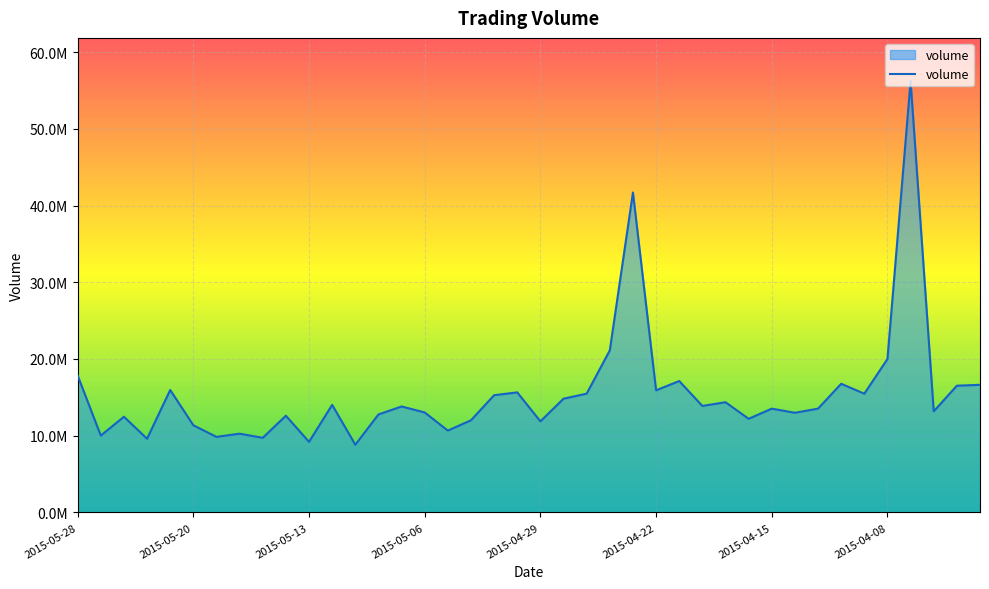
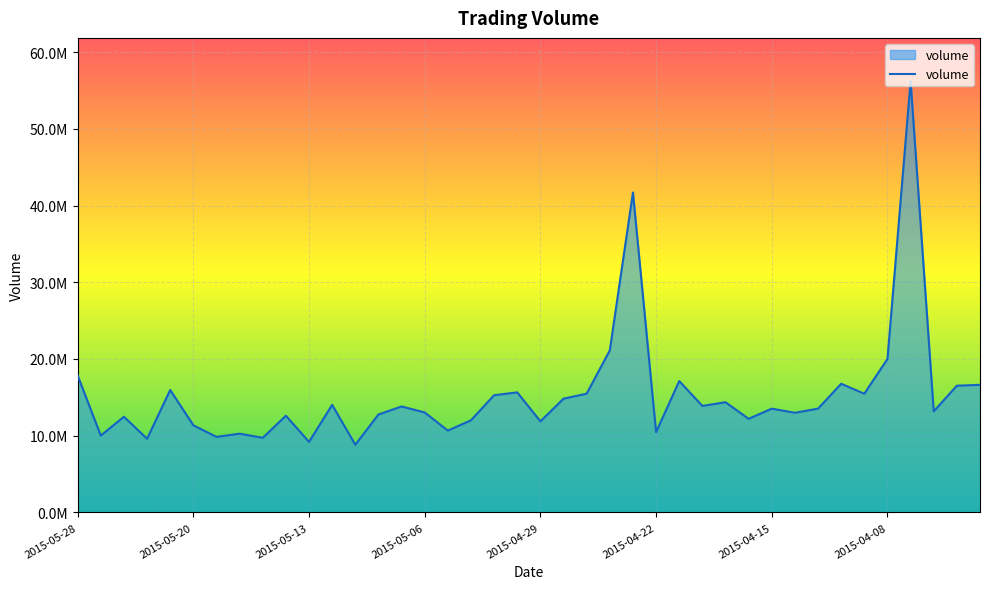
  {
    "2015-05-28": 18000000,
    "2015-05-20": 11000000,
    "2015-05-13": 9000000,
    "2015-05-06": 13000000,
    "2015-04-29": 12000000,
-   "2015-04-22": 16000000,
+   "2015-04-22": 10000000,
    "2015-04-15": 14000000,
    "2015-04-08": 20000000
  }
